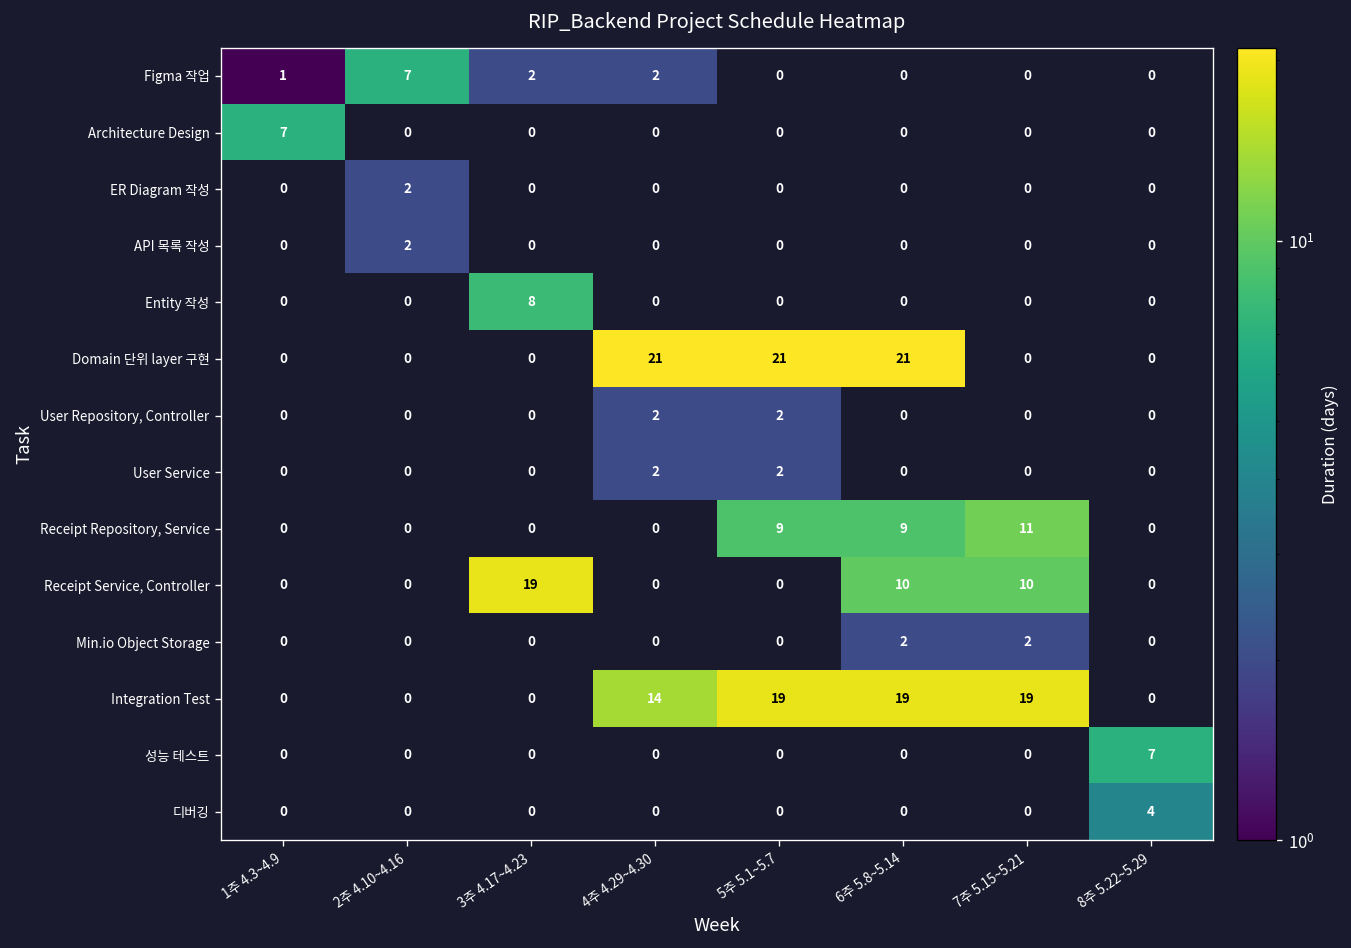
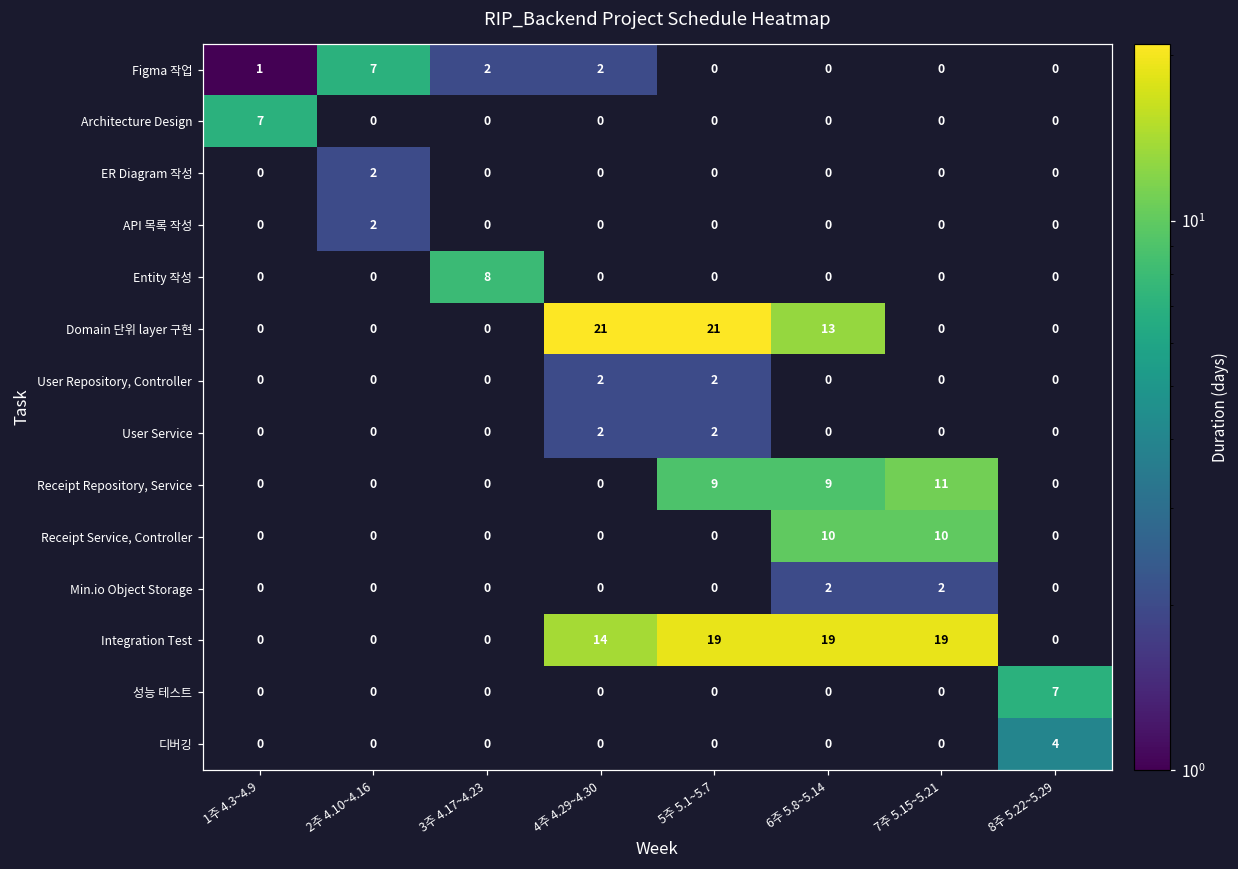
  {
    "Figma 작업": {
      "1주 4.3~4.9": 1,
      "2주 4.10~4.16": 7,
      "3주 4.17~4.23": 2,
      "4주 4.29~4.30": 2,
      "5주 5.1~5.7": 0,
      "6주 5.8~5.14": 0,
      "7주 5.15~5.21": 0,
      "8주 5.22~5.29": 0
    },
    "Architecture Design": {
      "1주 4.3~4.9": 7,
      "2주 4.10~4.16": 0,
      "3주 4.17~4.23": 0,
      "4주 4.29~4.30": 0,
      "5주 5.1~5.7": 0,
      "6주 5.8~5.14": 0,
      "7주 5.15~5.21": 0,
      "8주 5.22~5.29": 0
    },
    "ER Diagram 작성": {
      "1주 4.3~4.9": 0,
      "2주 4.10~4.16": 2,
      "3주 4.17~4.23": 0,
      "4주 4.29~4.30": 0,
      "5주 5.1~5.7": 0,
      "6주 5.8~5.14": 0,
      "7주 5.15~5.21": 0,
      "8주 5.22~5.29": 0
    },
    "API 목록 작성": {
      "1주 4.3~4.9": 0,
      "2주 4.10~4.16": 2,
      "3주 4.17~4.23": 0,
      "4주 4.29~4.30": 0,
      "5주 5.1~5.7": 0,
      "6주 5.8~5.14": 0,
      "7주 5.15~5.21": 0,
      "8주 5.22~5.29": 0
    },
    "Entity 작성": {
      "1주 4.3~4.9": 0,
      "2주 4.10~4.16": 0,
      "3주 4.17~4.23": 8,
      "4주 4.29~4.30": 0,
      "5주 5.1~5.7": 0,
      "6주 5.8~5.14": 0,
      "7주 5.15~5.21": 0,
      "8주 5.22~5.29": 0
    },
    "Domain 단위 layer 구현": {
      "1주 4.3~4.9": 0,
      "2주 4.10~4.16": 0,
      "3주 4.17~4.23": 0,
      "4주 4.29~4.30": 21,
      "5주 5.1~5.7": 21,
-     "6주 5.8~5.14": 21,
+     "6주 5.8~5.14": 13,
      "7주 5.15~5.21": 0,
      "8주 5.22~5.29": 0
    },
    "User Repository, Controller": {
      "1주 4.3~4.9": 0,
      "2주 4.10~4.16": 0,
      "3주 4.17~4.23": 0,
      "4주 4.29~4.30": 2,
      "5주 5.1~5.7": 2,
      "6주 5.8~5.14": 0,
      "7주 5.15~5.21": 0,
      "8주 5.22~5.29": 0
    },
    "User Service": {
      "1주 4.3~4.9": 0,
      "2주 4.10~4.16": 0,
      "3주 4.17~4.23": 0,
      "4주 4.29~4.30": 2,
      "5주 5.1~5.7": 2,
      "6주 5.8~5.14": 0,
      "7주 5.15~5.21": 0,
      "8주 5.22~5.29": 0
    },
    "Receipt Repository, Service": {
      "1주 4.3~4.9": 0,
      "2주 4.10~4.16": 0,
      "3주 4.17~4.23": 0,
      "4주 4.29~4.30": 0,
      "5주 5.1~5.7": 9,
      "6주 5.8~5.14": 9,
      "7주 5.15~5.21": 11,
      "8주 5.22~5.29": 0
    },
    "Receipt Service, Controller": {
      "1주 4.3~4.9": 0,
      "2주 4.10~4.16": 0,
-     "3주 4.17~4.23": 19,
+     "3주 4.17~4.23": 0,
      "4주 4.29~4.30": 0,
      "5주 5.1~5.7": 0,
      "6주 5.8~5.14": 10,
      "7주 5.15~5.21": 10,
      "8주 5.22~5.29": 0
    },
    "Min.io Object Storage": {
      "1주 4.3~4.9": 0,
      "2주 4.10~4.16": 0,
      "3주 4.17~4.23": 0,
      "4주 4.29~4.30": 0,
      "5주 5.1~5.7": 0,
      "6주 5.8~5.14": 2,
      "7주 5.15~5.21": 2,
      "8주 5.22~5.29": 0
    },
    "Integration Test": {
      "1주 4.3~4.9": 0,
      "2주 4.10~4.16": 0,
      "3주 4.17~4.23": 0,
      "4주 4.29~4.30": 14,
      "5주 5.1~5.7": 19,
      "6주 5.8~5.14": 19,
      "7주 5.15~5.21": 19,
      "8주 5.22~5.29": 0
    },
    "성능 테스트": {
      "1주 4.3~4.9": 0,
      "2주 4.10~4.16": 0,
      "3주 4.17~4.23": 0,
      "4주 4.29~4.30": 0,
      "5주 5.1~5.7": 0,
      "6주 5.8~5.14": 0,
      "7주 5.15~5.21": 0,
      "8주 5.22~5.29": 7
    },
    "디버깅": {
      "1주 4.3~4.9": 0,
      "2주 4.10~4.16": 0,
      "3주 4.17~4.23": 0,
      "4주 4.29~4.30": 0,
      "5주 5.1~5.7": 0,
      "6주 5.8~5.14": 0,
      "7주 5.15~5.21": 0,
      "8주 5.22~5.29": 4
    }
  }
